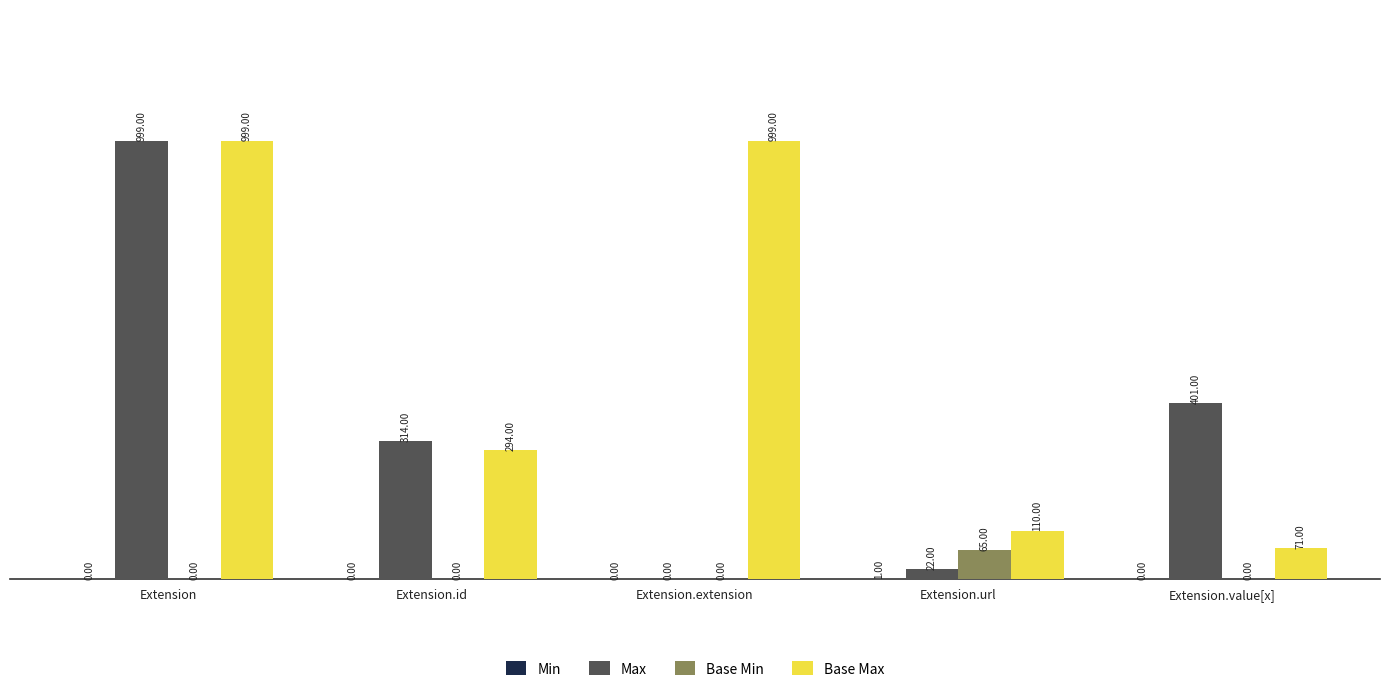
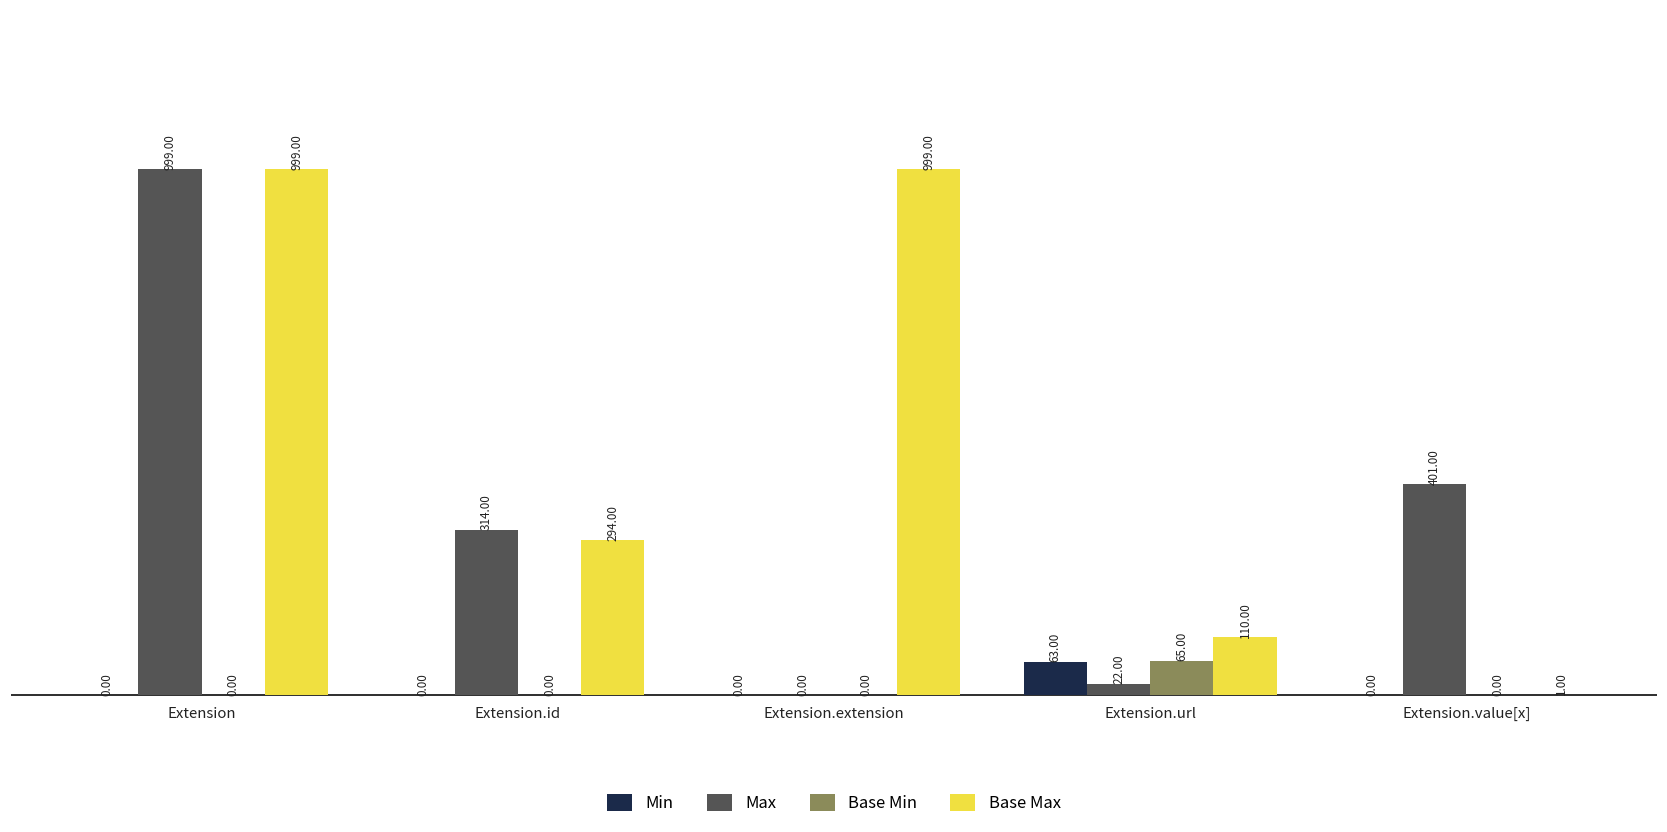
  {
    "Min": {
      "Extension": 0.00,
      "Extension.id": 0.00,
      "Extension.extension": 0.00,
-     "Extension.url": 1.00,
+     "Extension.url": 63.00,
      "Extension.value[x]": 0.00
    },
    "Max": {
      "Extension": 999.00,
      "Extension.id": 314.00,
      "Extension.extension": 0.00,
      "Extension.url": 22.00,
      "Extension.value[x]": 401.00
    },
    "Base Min": {
      "Extension": 0.00,
      "Extension.id": 0.00,
      "Extension.extension": 0.00,
      "Extension.url": 65.00,
      "Extension.value[x]": 0.00
    },
    "Base Max": {
      "Extension": 999.00,
      "Extension.id": 294.00,
      "Extension.extension": 999.00,
      "Extension.url": 110.00,
-     "Extension.value[x]": 71.00
+     "Extension.value[x]": 1.00
    }
  }
